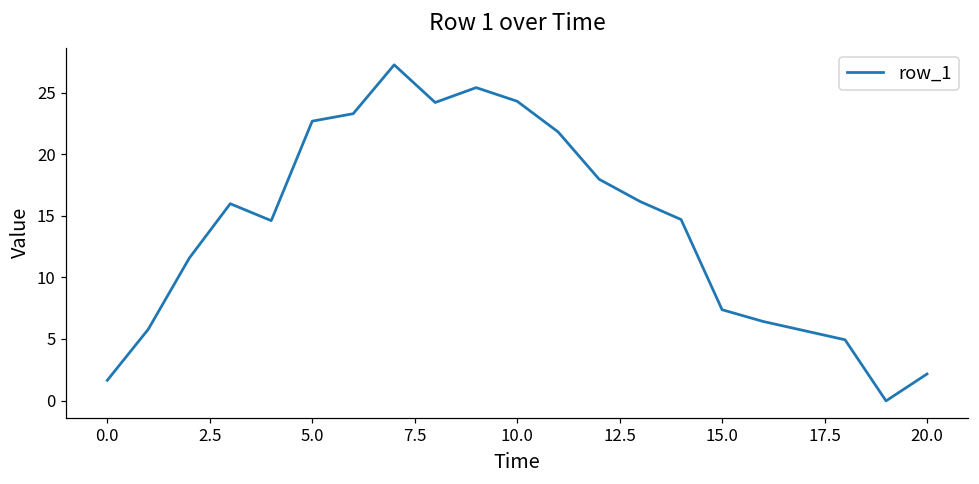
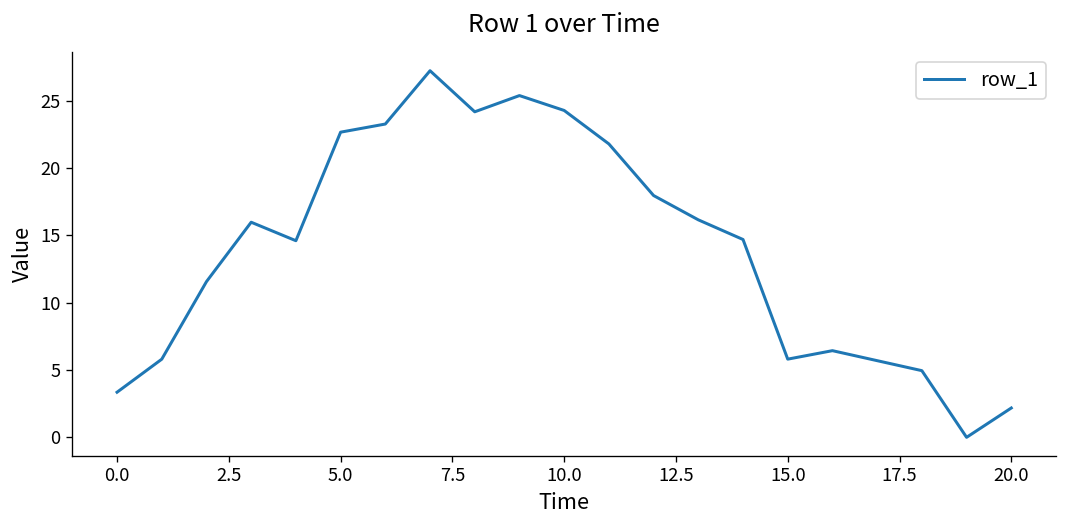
  {
-   "0.0": 1.6,
+   "0.0": 3.3,
    "5.0": 22.7,
    "10.0": 24.3,
-   "15.0": 7.4,
+   "15.0": 5.8,
    "20.0": 2.2
  }
